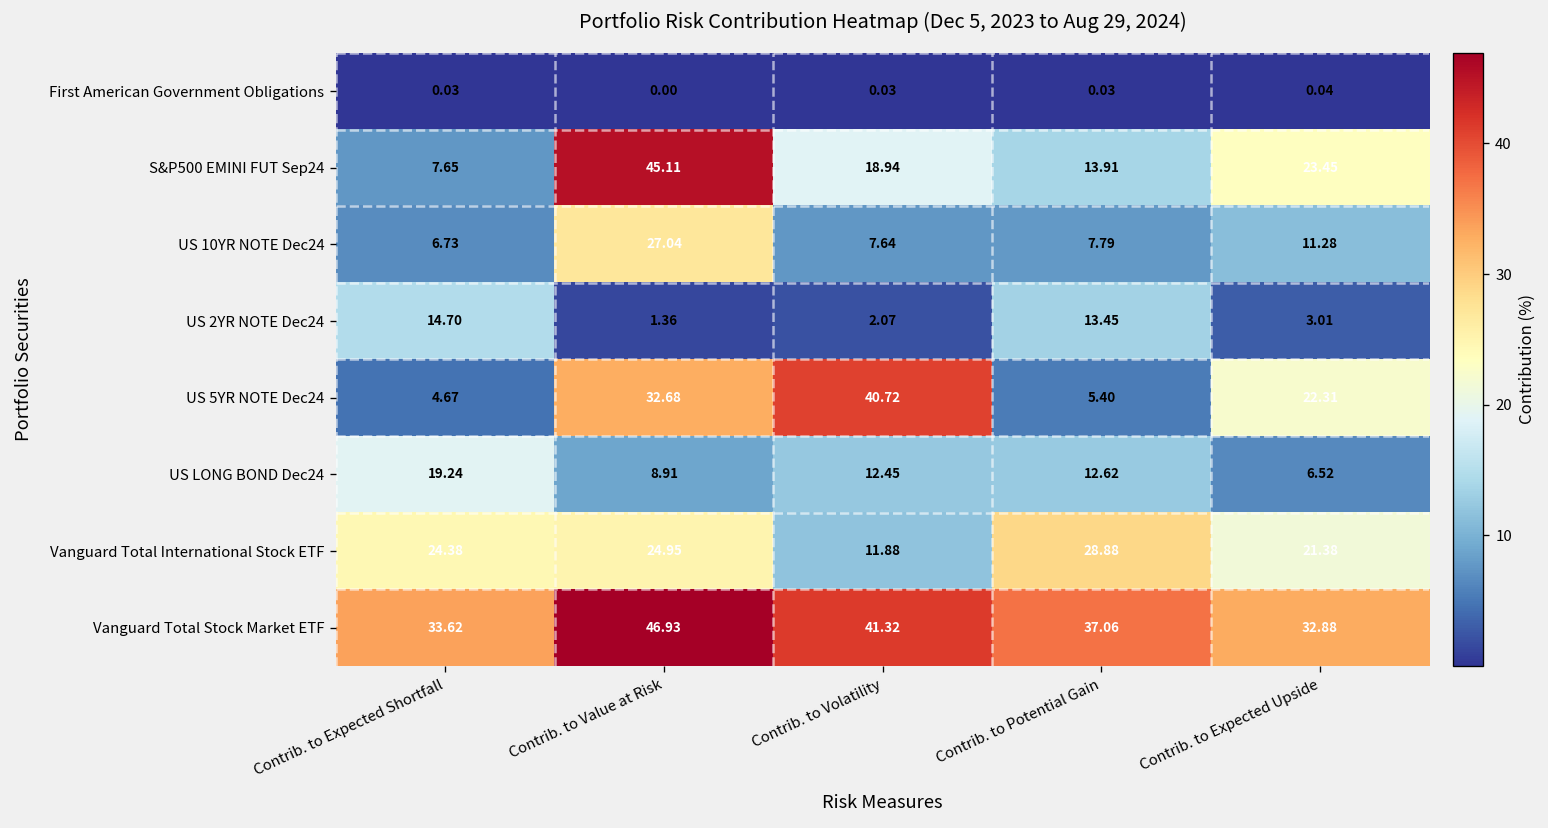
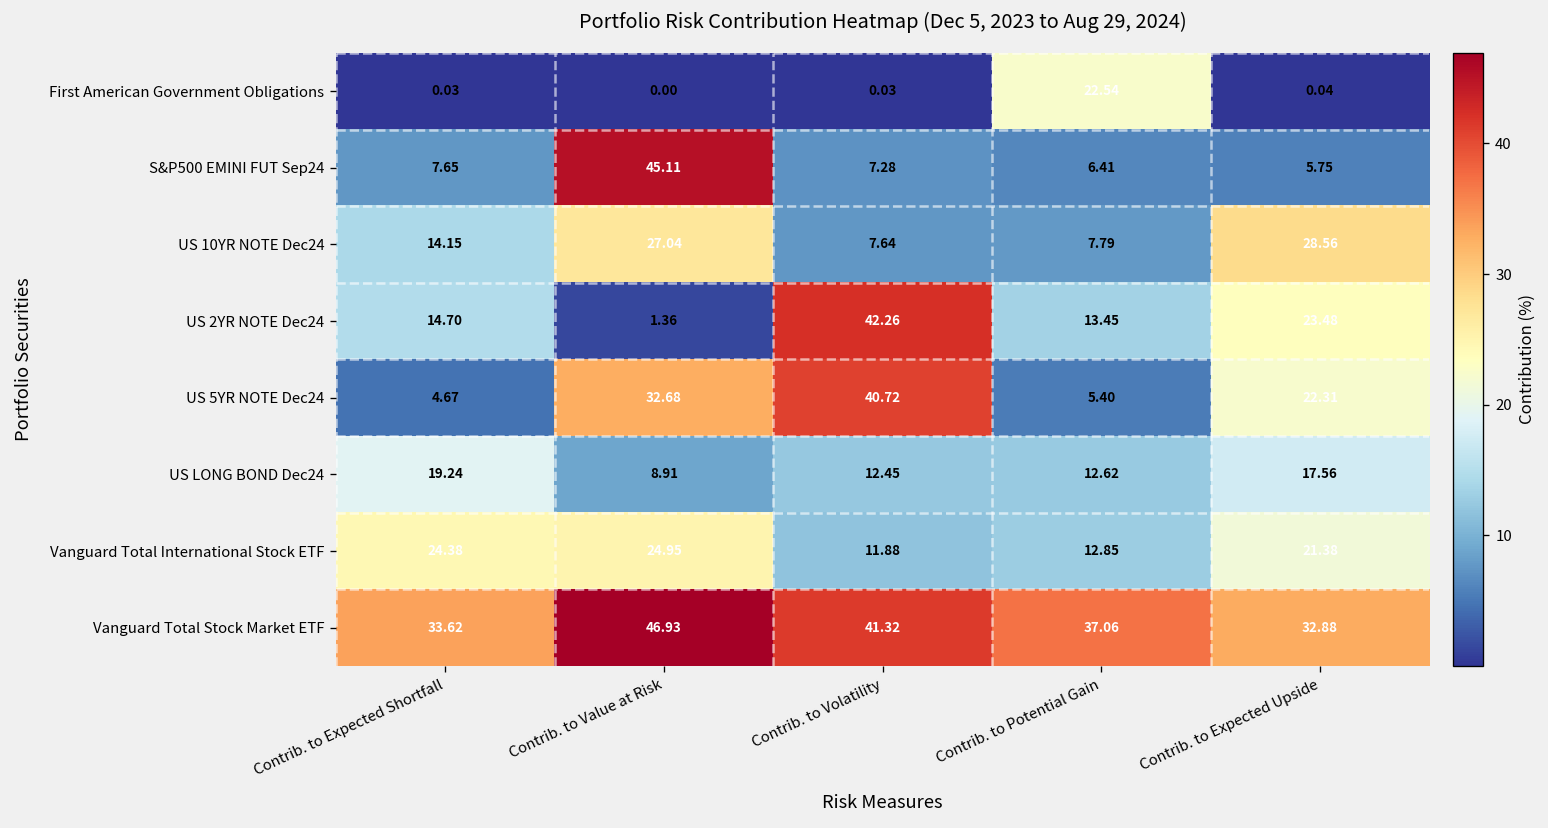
  {
    "First American Government Obligations": {
      "Contrib. to Expected Shortfall": 0.03,
      "Contrib. to Value at Risk": 0.00,
      "Contrib. to Volatility": 0.03,
-     "Contrib. to Potential Gain": 0.03,
+     "Contrib. to Potential Gain": 22.54,
      "Contrib. to Expected Upside": 0.04
    },
    "S&P500 EMINI FUT Sep24": {
      "Contrib. to Expected Shortfall": 7.65,
      "Contrib. to Value at Risk": 45.11,
-     "Contrib. to Volatility": 18.94,
-     "Contrib. to Potential Gain": 13.91,
-     "Contrib. to Expected Upside": 23.45
+     "Contrib. to Volatility": 7.28,
+     "Contrib. to Potential Gain": 6.41,
+     "Contrib. to Expected Upside": 5.75
    },
    "US 10YR NOTE Dec24": {
-     "Contrib. to Expected Shortfall": 6.73,
+     "Contrib. to Expected Shortfall": 14.15,
      "Contrib. to Value at Risk": 27.04,
      "Contrib. to Volatility": 7.64,
      "Contrib. to Potential Gain": 7.79,
-     "Contrib. to Expected Upside": 11.28
+     "Contrib. to Expected Upside": 28.56
    },
    "US 2YR NOTE Dec24": {
      "Contrib. to Expected Shortfall": 14.70,
      "Contrib. to Value at Risk": 1.36,
-     "Contrib. to Volatility": 2.07,
+     "Contrib. to Volatility": 42.26,
      "Contrib. to Potential Gain": 13.45,
-     "Contrib. to Expected Upside": 3.01
+     "Contrib. to Expected Upside": 23.48
    },
    "US 5YR NOTE Dec24": {
      "Contrib. to Expected Shortfall": 4.67,
      "Contrib. to Value at Risk": 32.68,
      "Contrib. to Volatility": 40.72,
      "Contrib. to Potential Gain": 5.40,
      "Contrib. to Expected Upside": 22.31
    },
    "US LONG BOND Dec24": {
      "Contrib. to Expected Shortfall": 19.24,
      "Contrib. to Value at Risk": 8.91,
      "Contrib. to Volatility": 12.45,
      "Contrib. to Potential Gain": 12.62,
-     "Contrib. to Expected Upside": 6.52
+     "Contrib. to Expected Upside": 17.56
    },
    "Vanguard Total International Stock ETF": {
      "Contrib. to Expected Shortfall": 24.38,
      "Contrib. to Value at Risk": 24.95,
      "Contrib. to Volatility": 11.88,
-     "Contrib. to Potential Gain": 28.88
+     "Contrib. to Potential Gain": 12.85
    },
    "Vanguard Total Stock Market ETF": {
      "Contrib. to Expected Shortfall": 33.62,
      "Contrib. to Value at Risk": 46.93,
      "Contrib. to Volatility": 41.32,
      "Contrib. to Potential Gain": 37.06,
      "Contrib. to Expected Upside": 32.88
    }
  }
